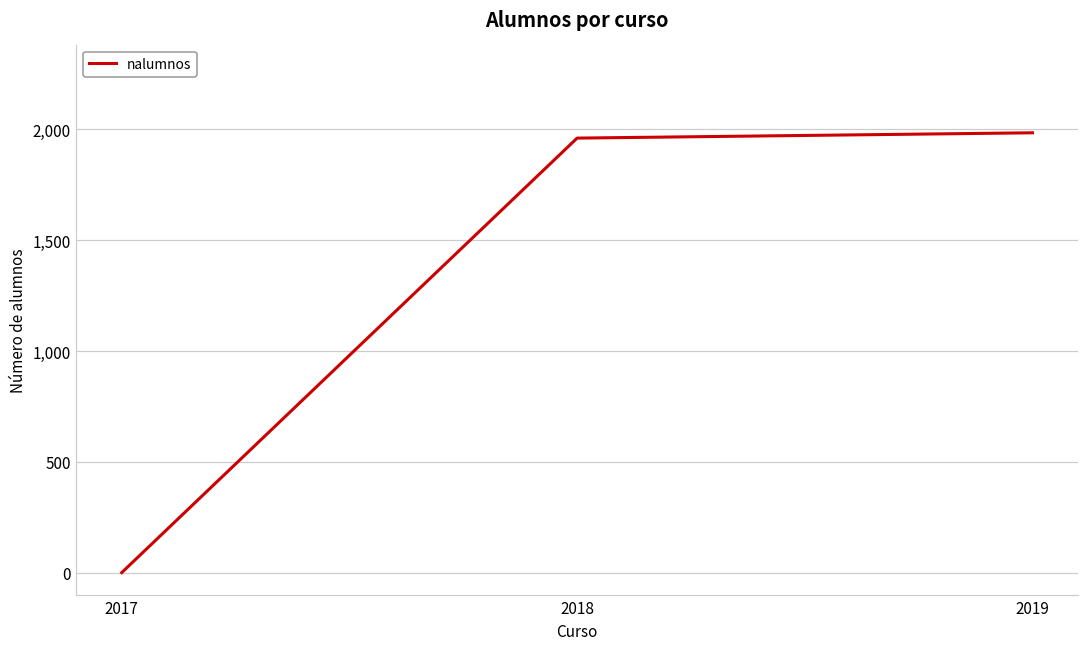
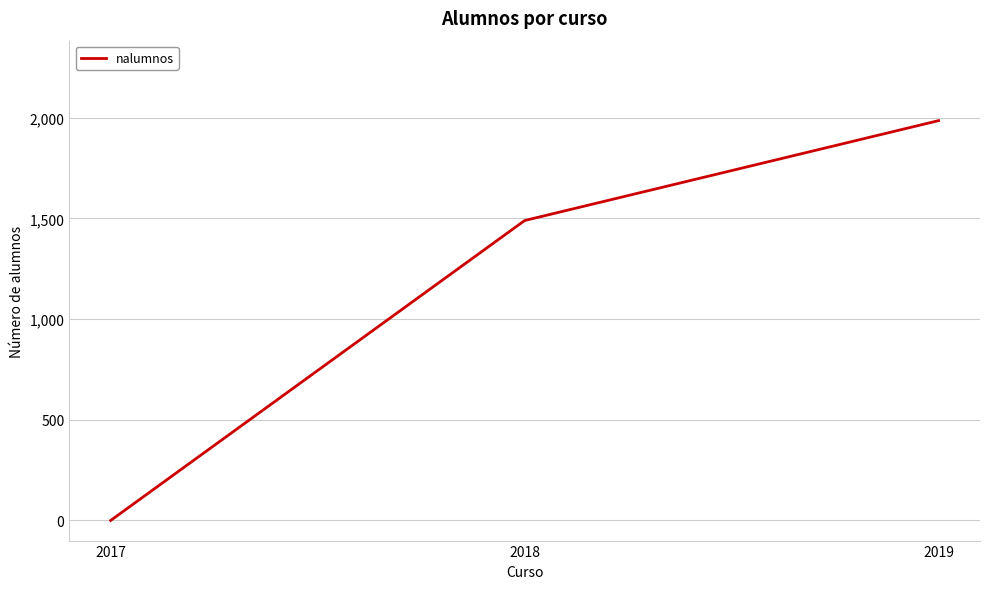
  {
    "2017": "0",
-   "2018": "1,960",
+   "2018": "1,490",
    "2019": "1,990"
  }
